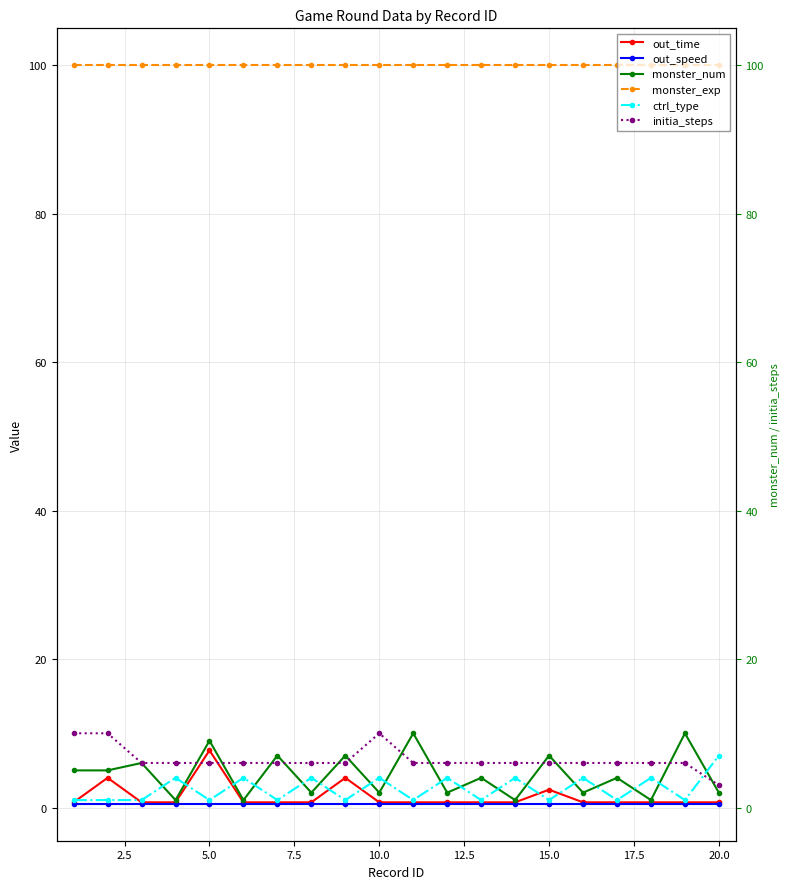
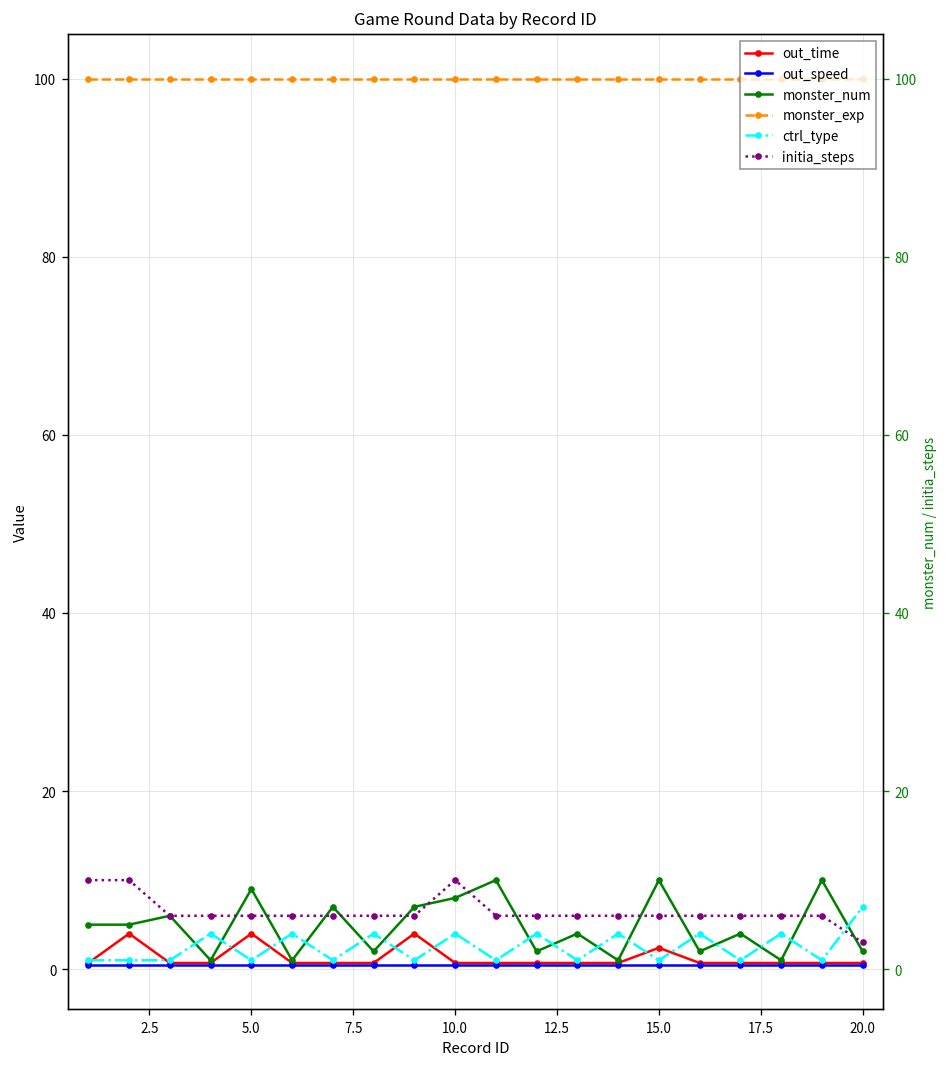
  {
    "out_time": {
-     "5.0": 8,
+     "5.0": 4,
      "15.0": 2
    },
    "out_speed": {
      "5.0": 1,
      "15.0": 1
    },
    "monster_num": {
      "5.0": 9,
-     "10.0": 2,
-     "15.0": 7,
+     "10.0": 8,
+     "15.0": 10,
      "20.0": 2
    },
    "monster_exp": {
      "5.0": 100,
      "10.0": 100,
      "15.0": 100
    },
    "ctrl_type": {
      "5.0": 1,
      "10.0": 4,
      "15.0": 1,
      "20.0": 7
    },
    "initia_steps": {
      "5.0": 6,
      "10.0": 10,
      "15.0": 6,
      "20.0": 3
    }
  }
